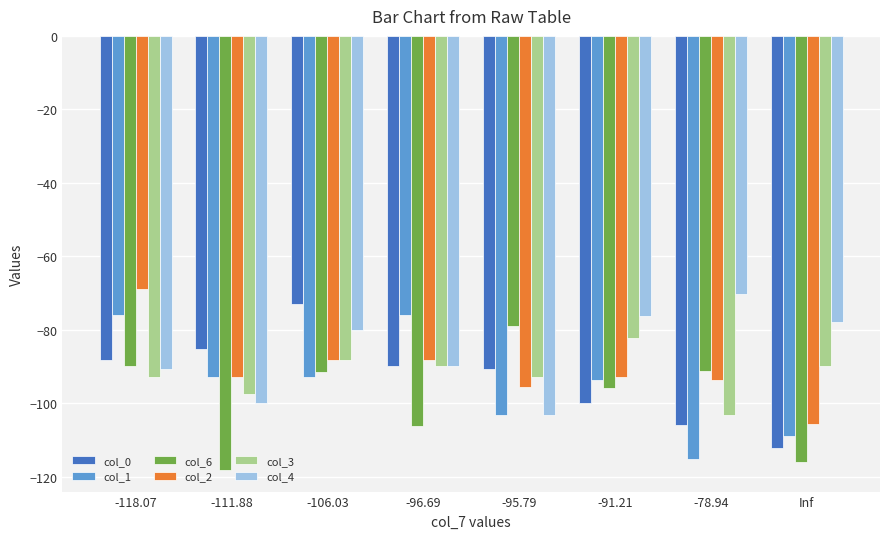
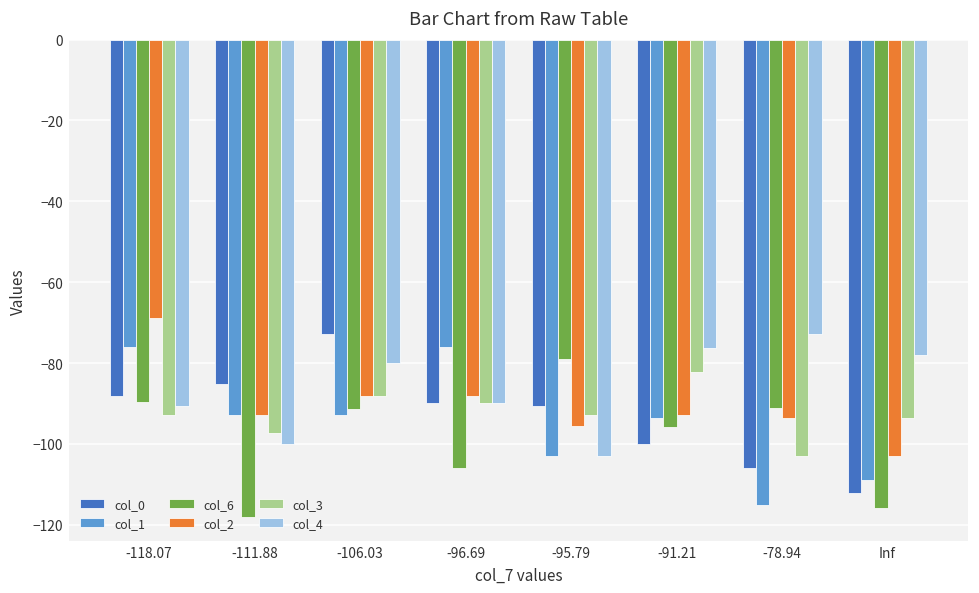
  {
    "col_6": {
      "-118.07": -90,
      "-111.88": -118,
      "-106.03": -91,
      "-96.69": -106,
      "-95.79": -79,
      "-91.21": -96,
      "-78.94": -91,
      "Inf": -116
    },
    "col_2": {
      "-118.07": -69,
      "-111.88": -93,
      "-106.03": -88,
      "-96.69": -88,
      "-95.79": -96,
      "-91.21": -93,
      "-78.94": -94,
-     "Inf": -106
+     "Inf": -103
    },
    "col_3": {
      "-118.07": -93,
      "-111.88": -97,
      "-106.03": -88,
      "-96.69": -90,
      "-95.79": -93,
      "-91.21": -82,
      "-78.94": -103,
-     "Inf": -90
+     "Inf": -94
    },
    "col_4": {
      "-118.07": -91,
      "-111.88": -100,
      "-106.03": -80,
      "-96.69": -90,
      "-95.79": -103,
      "-91.21": -76,
-     "-78.94": -70,
+     "-78.94": -73,
      "Inf": -78
    }
  }
